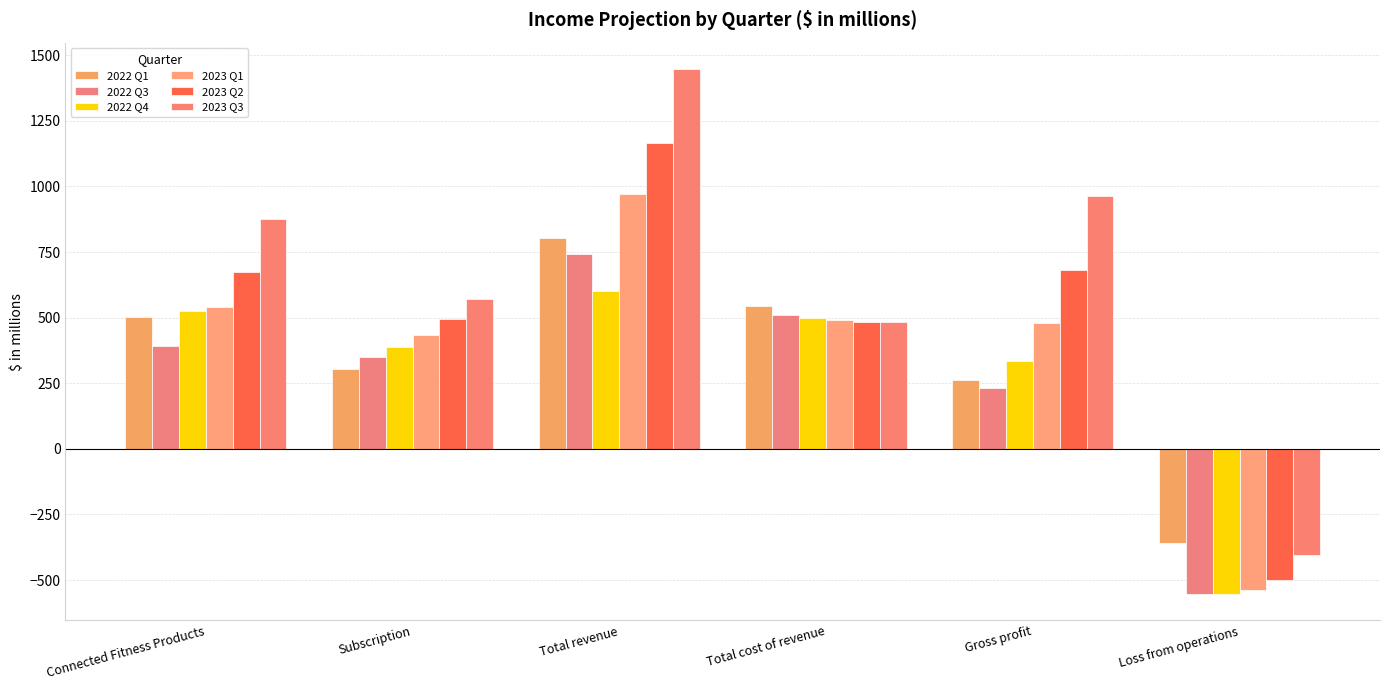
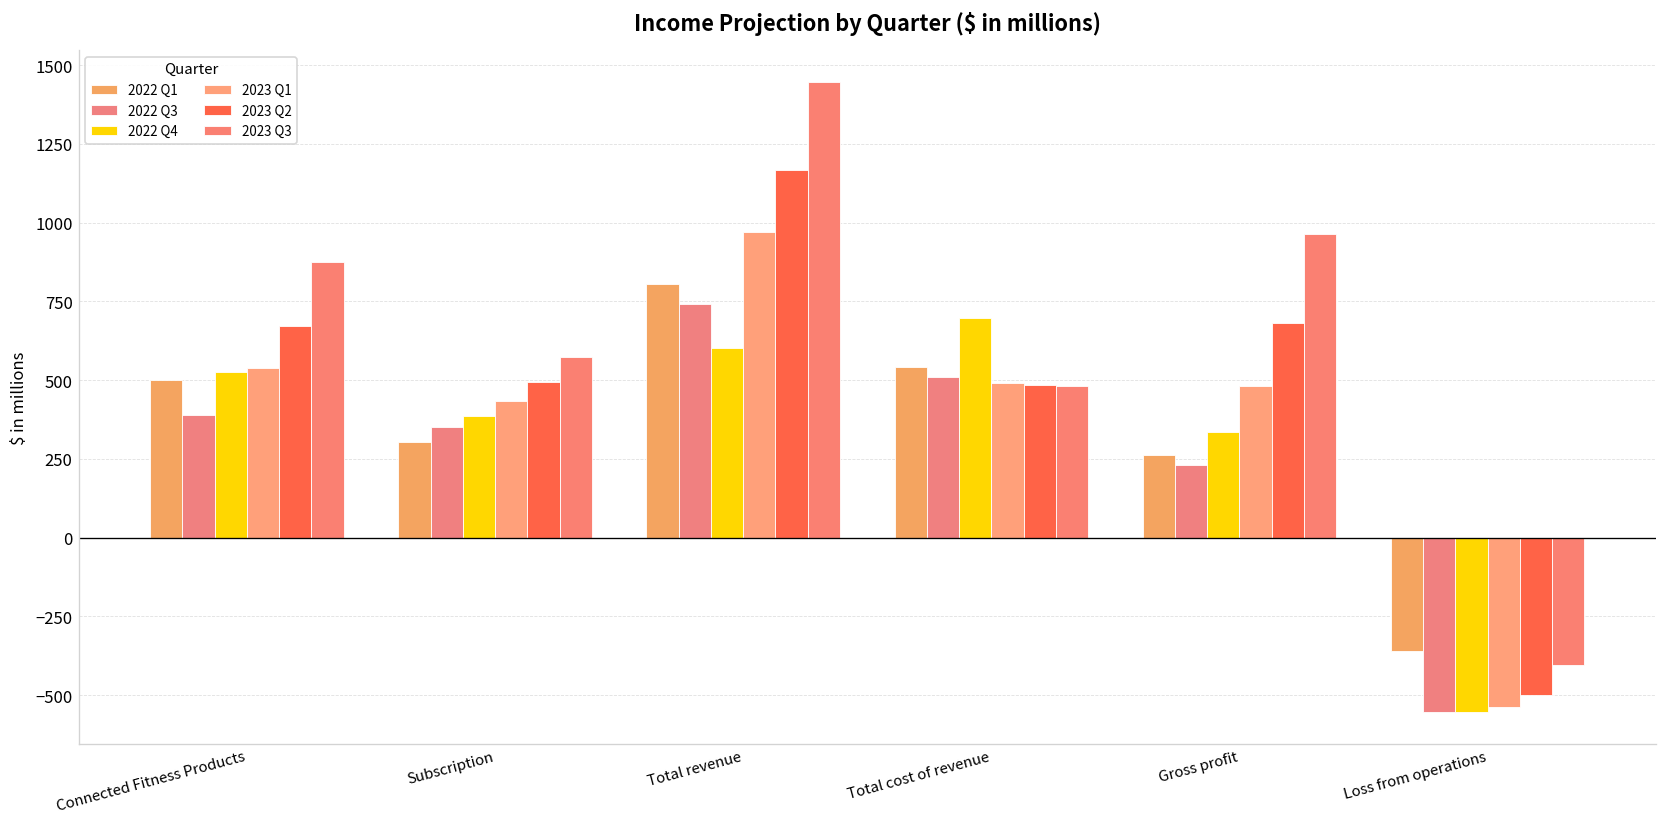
  {
    "2022 Q4": {
      "Connected Fitness Products": 530,
      "Subscription": 390,
      "Total revenue": 600,
-     "Total cost of revenue": 500,
+     "Total cost of revenue": 700,
      "Gross profit": 340,
      "Loss from operations": -550
    }
  }
